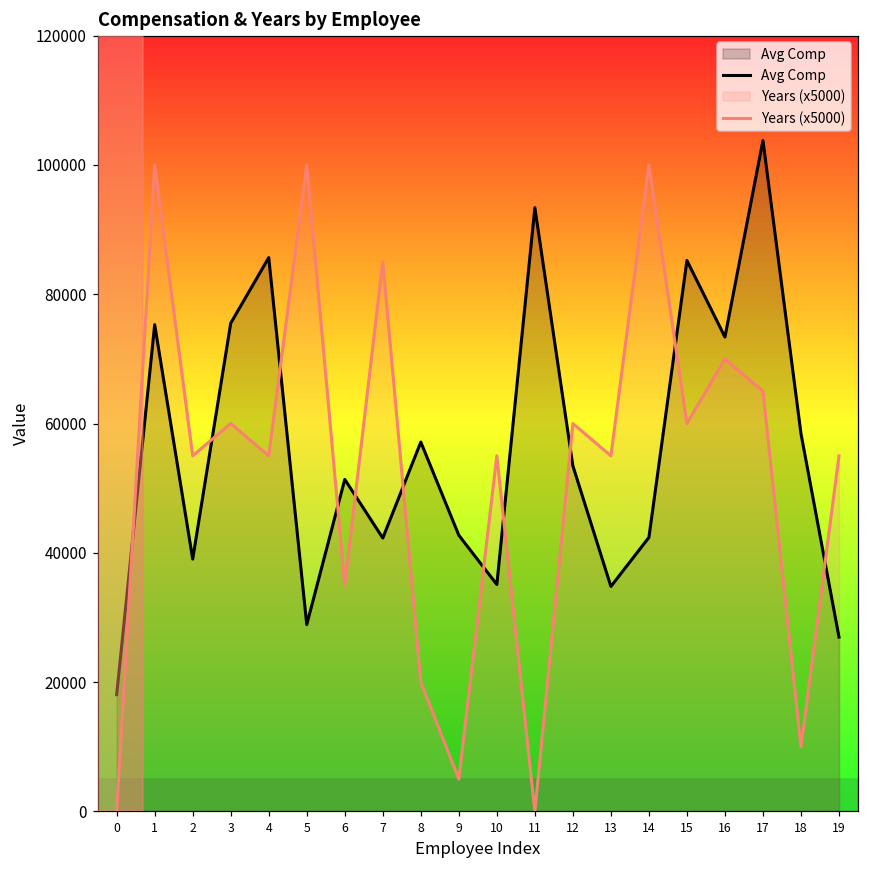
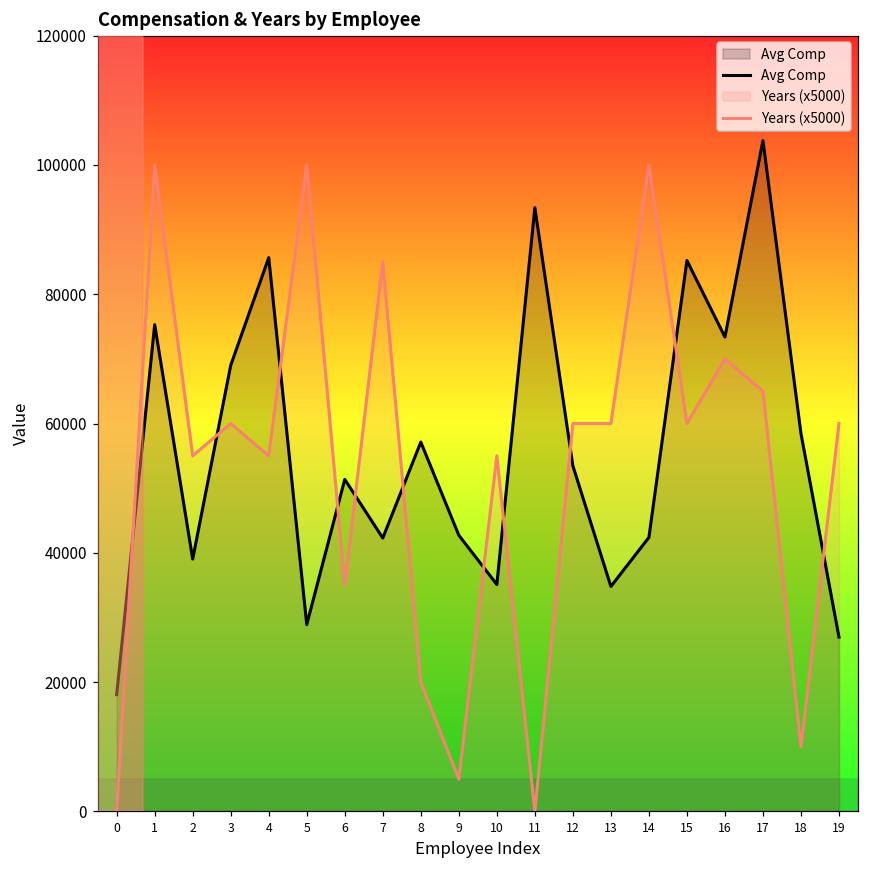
  {
    "Avg Comp": {
      "1": 75000,
      "2": 39000,
-     "3": 76000,
+     "3": 69000,
      "4": 86000,
      "5": 29000,
      "6": 51000,
      "7": 42000,
      "8": 57000,
      "9": 43000,
      "10": 35000,
      "11": 93000,
      "12": 53000,
      "13": 35000,
      "14": 42000,
      "15": 85000,
      "16": 73000,
      "17": 104000,
      "18": 58000,
      "19": 27000
    },
    "Years (x5000)": {
      "1": 100000,
      "2": 55000,
      "3": 60000,
      "4": 55000,
      "5": 100000,
      "6": 35000,
      "7": 85000,
      "8": 20000,
      "10": 55000,
      "12": 60000,
-     "13": 55000,
+     "13": 60000,
      "14": 100000,
      "15": 60000,
      "16": 70000,
      "17": 65000,
      "18": 10000,
-     "19": 55000
+     "19": 60000
    }
  }
